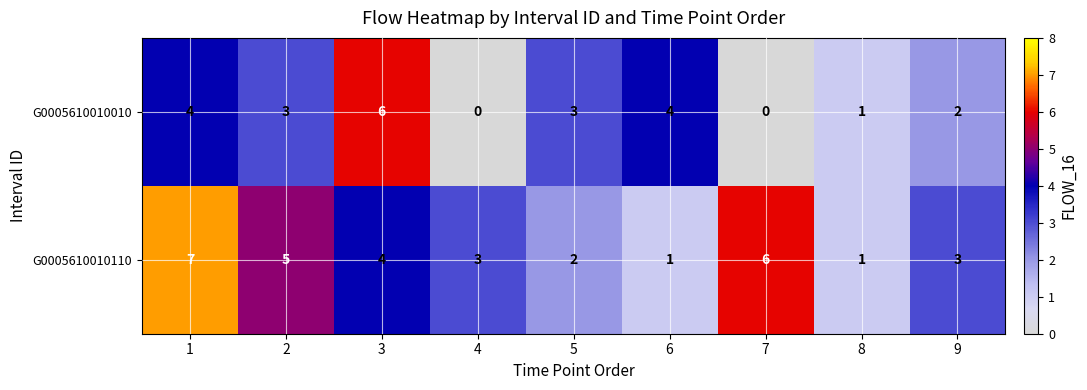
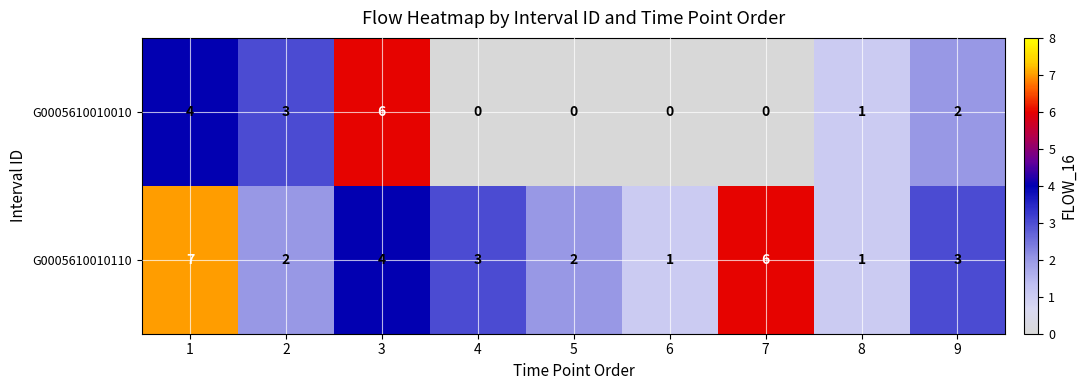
  {
    "G0005610010010": {
      "1": 4,
      "2": 3,
      "3": 6,
      "4": 0,
-     "5": 3,
-     "6": 4,
+     "5": 0,
+     "6": 0,
      "7": 0,
      "8": 1,
      "9": 2
    },
    "G0005610010110": {
      "1": 7,
-     "2": 5,
+     "2": 2,
      "3": 4,
      "4": 3,
      "5": 2,
      "6": 1,
      "7": 6,
      "8": 1,
      "9": 3
    }
  }
